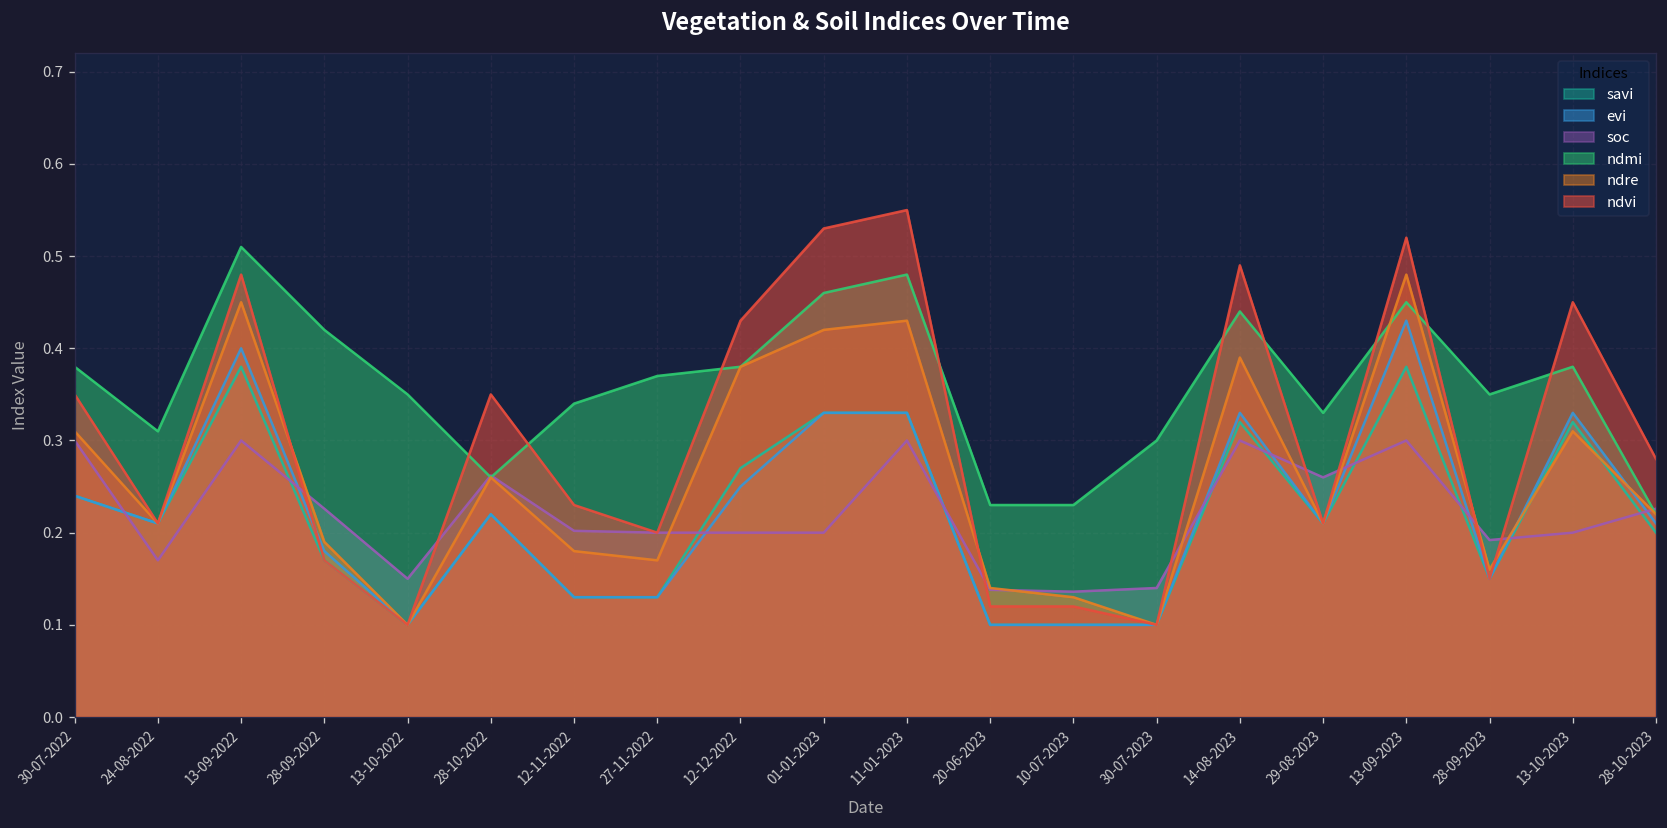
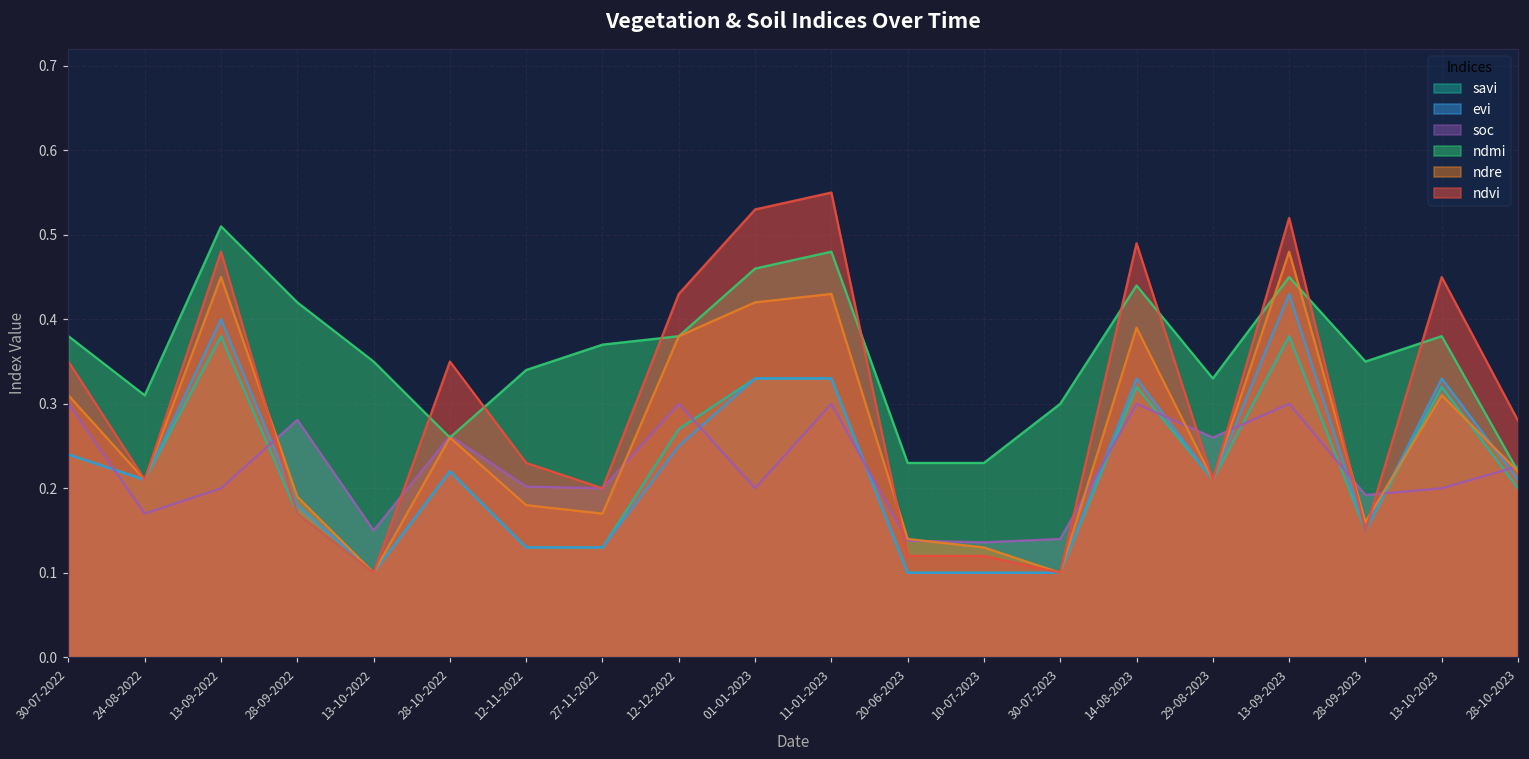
  {
    "soc": {
      "30-07-2022": 0.30,
      "24-08-2022": 0.17,
-     "13-09-2022": 0.3,
-     "28-09-2022": 0.23,
+     "13-09-2022": 0.2,
+     "28-09-2022": 0.28,
      "13-10-2022": 0.15,
      "12-11-2022": 0.20,
-     "12-12-2022": 0.2,
+     "12-12-2022": 0.3,
      "01-01-2023": 0.20,
      "11-01-2023": 0.30,
      "10-07-2023": 0.14,
      "30-07-2023": 0.14,
      "14-08-2023": 0.30,
      "29-08-2023": 0.26,
      "13-09-2023": 0.30,
      "28-09-2023": 0.19,
      "13-10-2023": 0.20,
      "28-10-2023": 0.23
    }
  }
